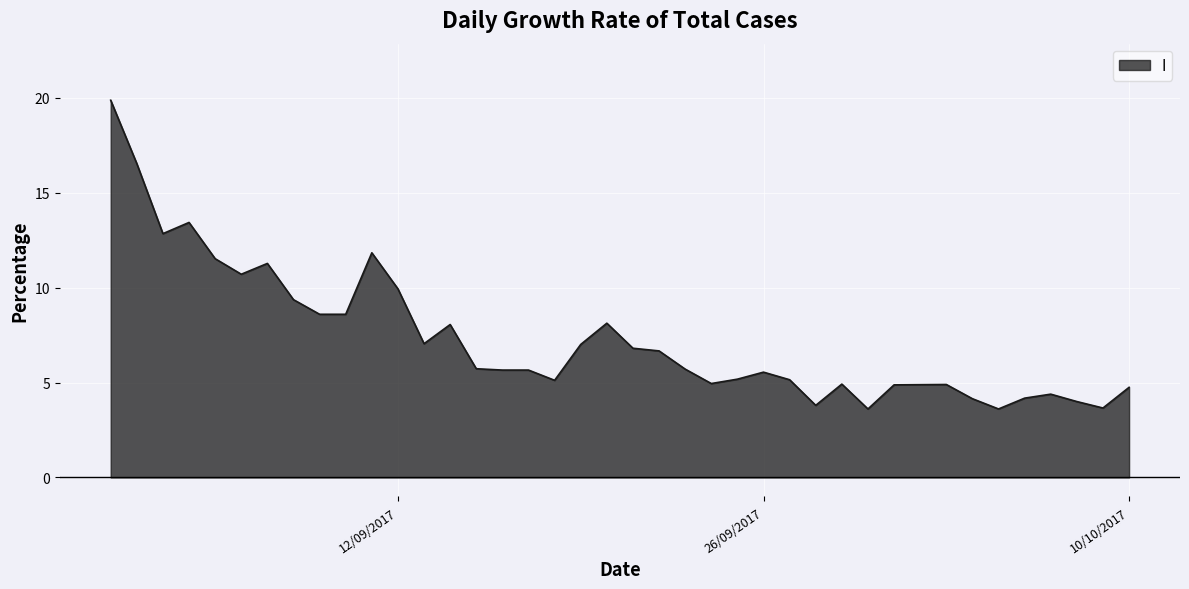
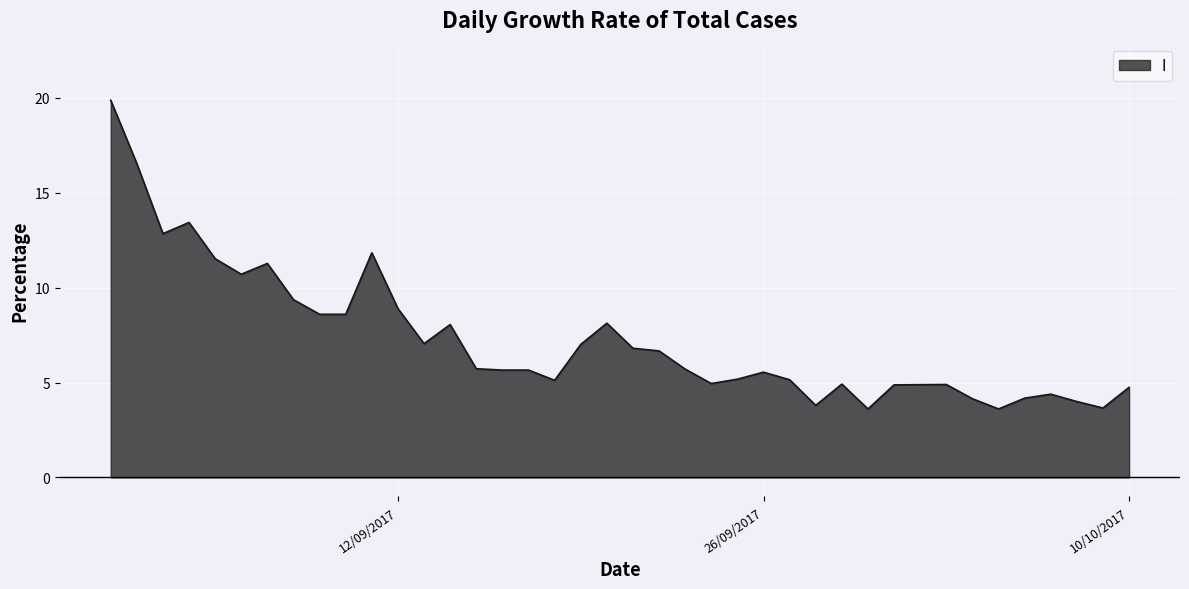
  {
-   "12/09/2017": 9.9,
+   "12/09/2017": 8.9,
    "26/09/2017": 5.6,
    "10/10/2017": 4.8
  }
